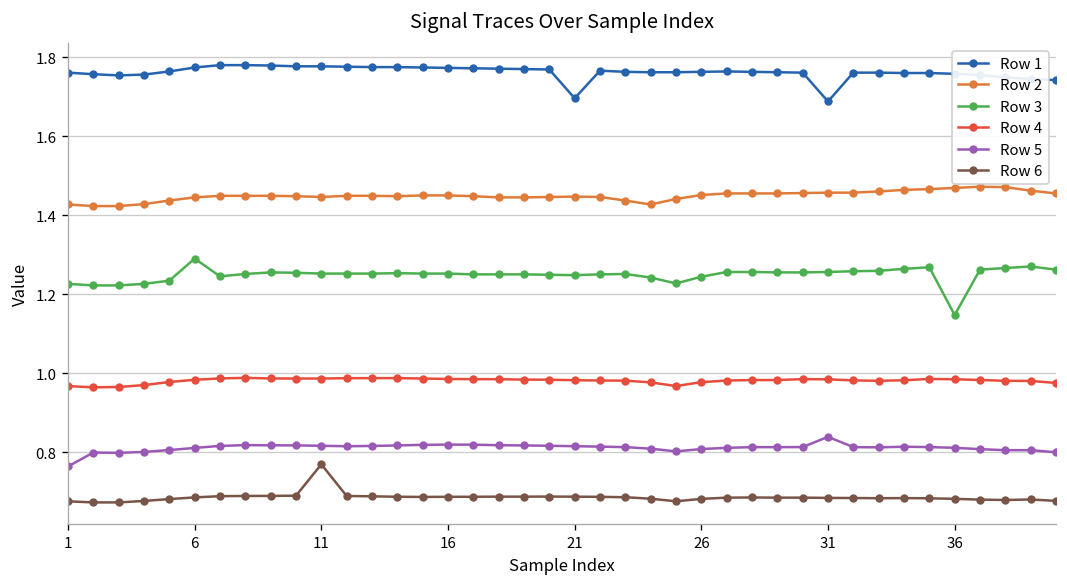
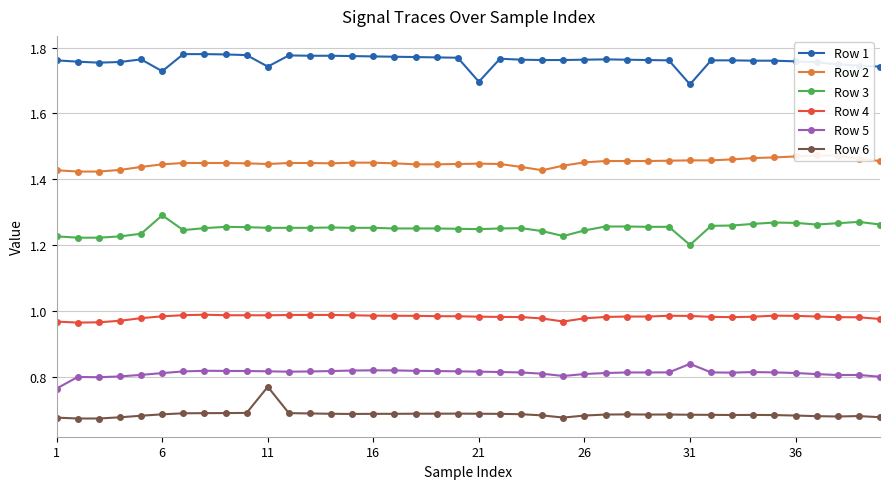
  {
    "Row 1": {
      "1": 1.76,
-     "6": 1.77,
-     "11": 1.78,
+     "6": 1.73,
+     "11": 1.74,
      "16": 1.77,
      "21": 1.70,
      "26": 1.76,
      "31": 1.69
    },
    "Row 3": {
      "1": 1.23,
      "6": 1.29,
      "11": 1.25,
      "16": 1.25,
      "21": 1.25,
      "26": 1.24,
-     "31": 1.26,
-     "36": 1.15
+     "31": 1.20,
+     "36": 1.27
    },
    "Row 5": {
      "1": 0.76,
      "6": 0.81,
      "11": 0.82,
      "16": 0.82,
      "21": 0.81,
      "26": 0.81,
      "31": 0.84,
      "36": 0.81
    },
    "Row 6": {
      "1": 0.68,
      "6": 0.69,
      "11": 0.77,
      "16": 0.69,
      "21": 0.69,
      "26": 0.68,
      "31": 0.68,
      "36": 0.68
    }
  }
